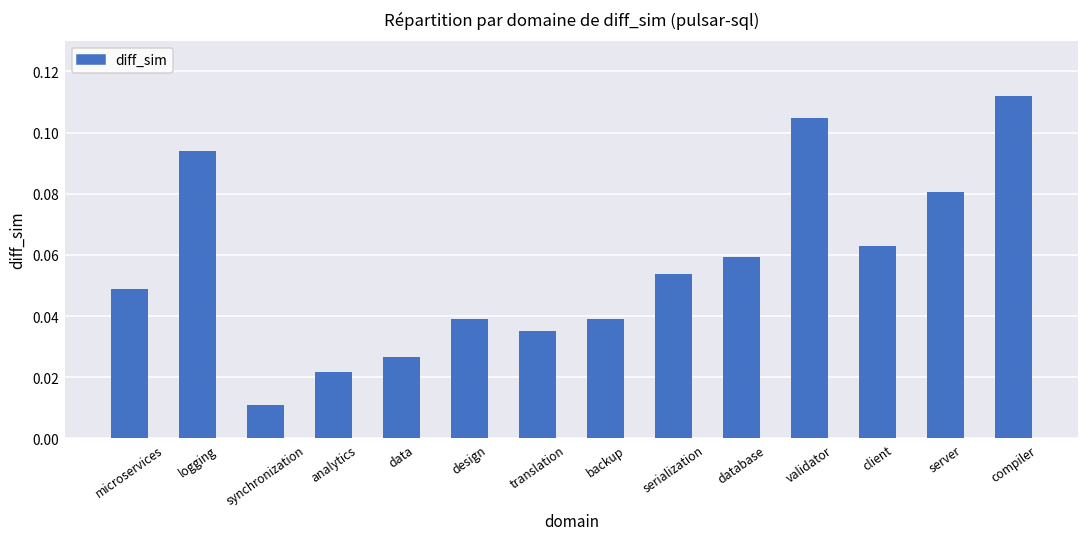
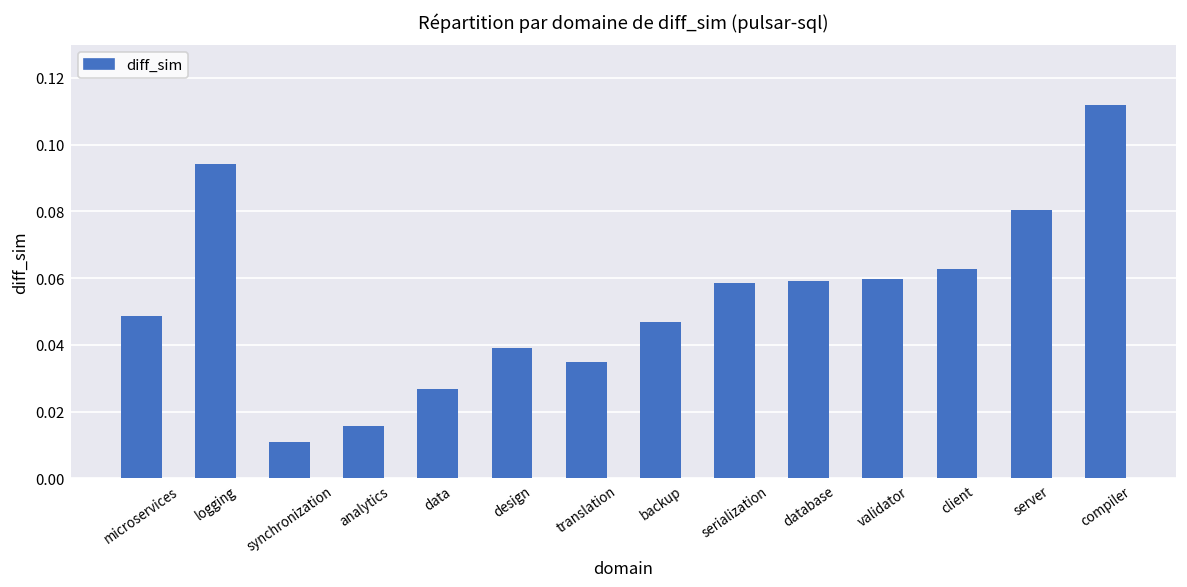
  {
    "microservices": 0.049,
    "logging": 0.094,
    "synchronization": 0.011,
-   "analytics": 0.022,
+   "analytics": 0.016,
    "data": 0.027,
    "design": 0.039,
    "translation": 0.035,
-   "backup": 0.039,
-   "serialization": 0.054,
+   "backup": 0.047,
+   "serialization": 0.058,
    "database": 0.059,
-   "validator": 0.105,
+   "validator": 0.060,
    "client": 0.063,
    "server": 0.080,
    "compiler": 0.112
  }
